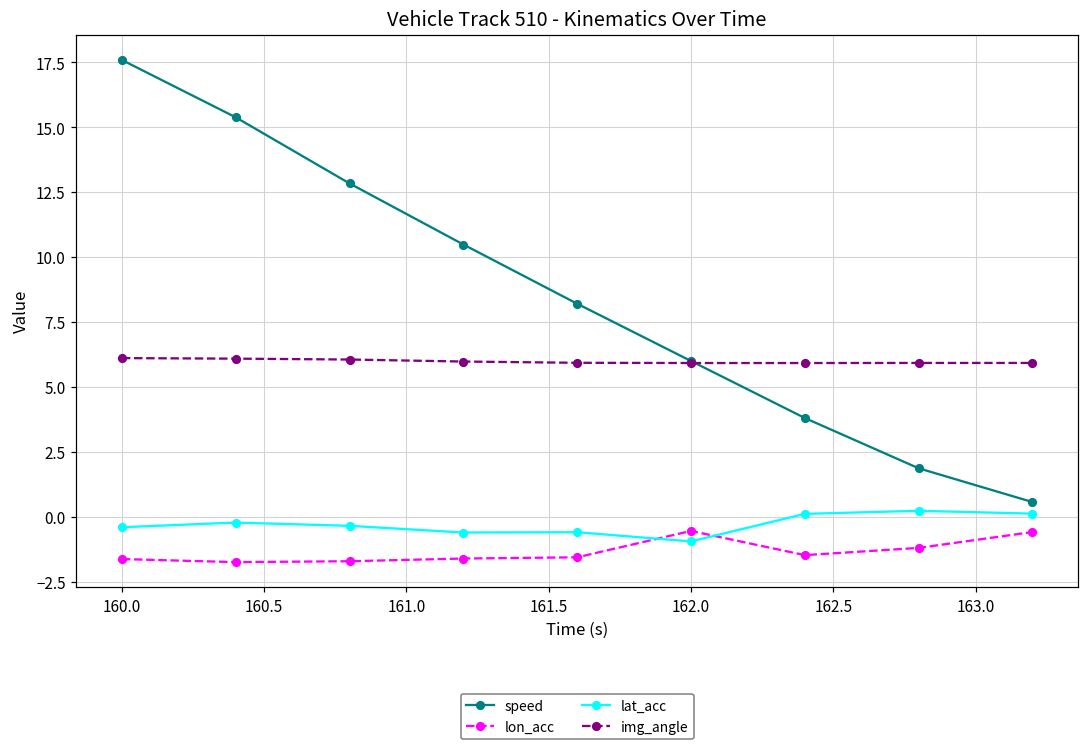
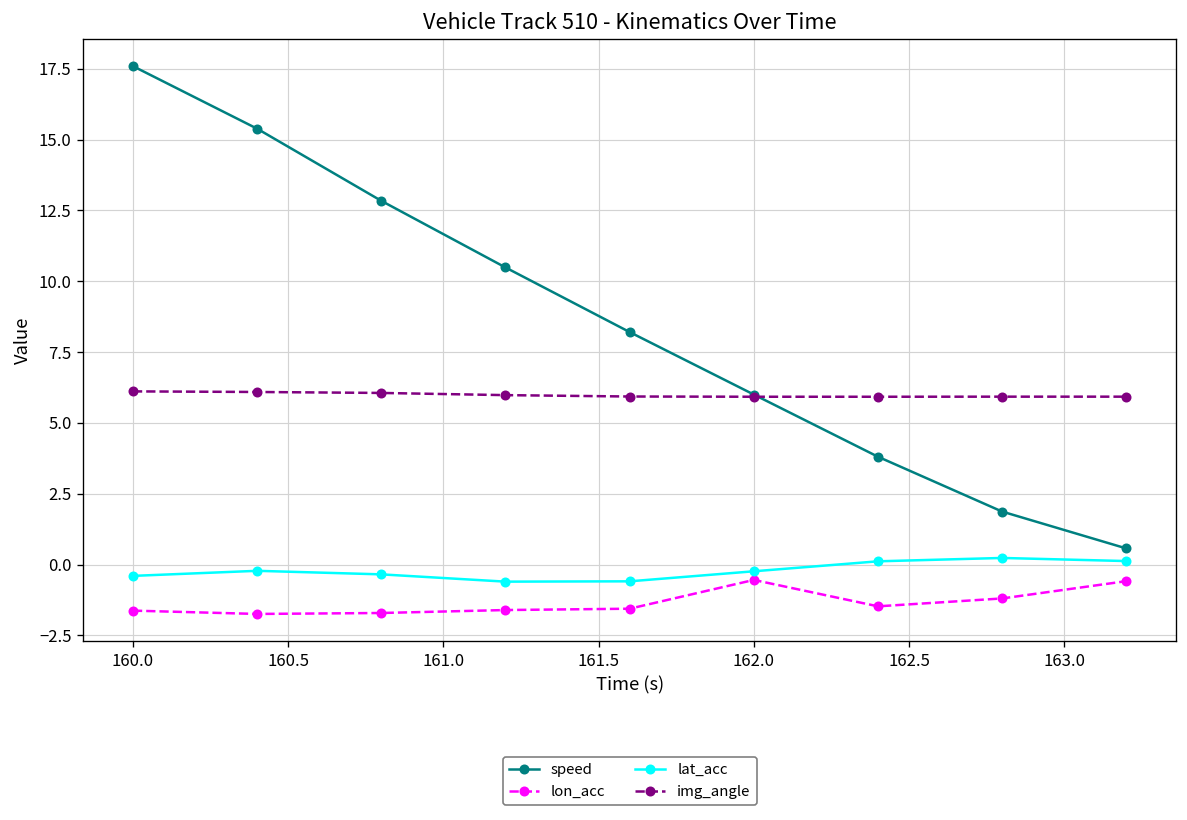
  {
    "speed": {
      "160.0": 17.6
    },
    "lon_acc": {
      "160.0": -1.6,
      "162.0": -0.5
    },
    "lat_acc": {
      "160.0": -0.4,
-     "162.0": -0.9
+     "162.0": -0.2
    },
    "img_angle": {
      "160.0": 6.1
    }
  }
